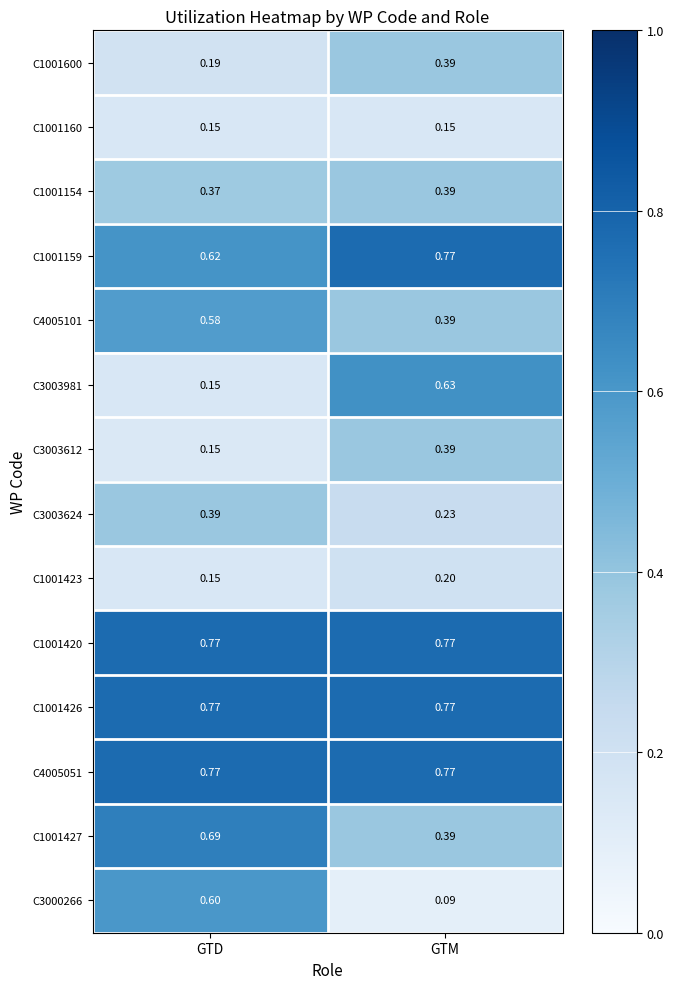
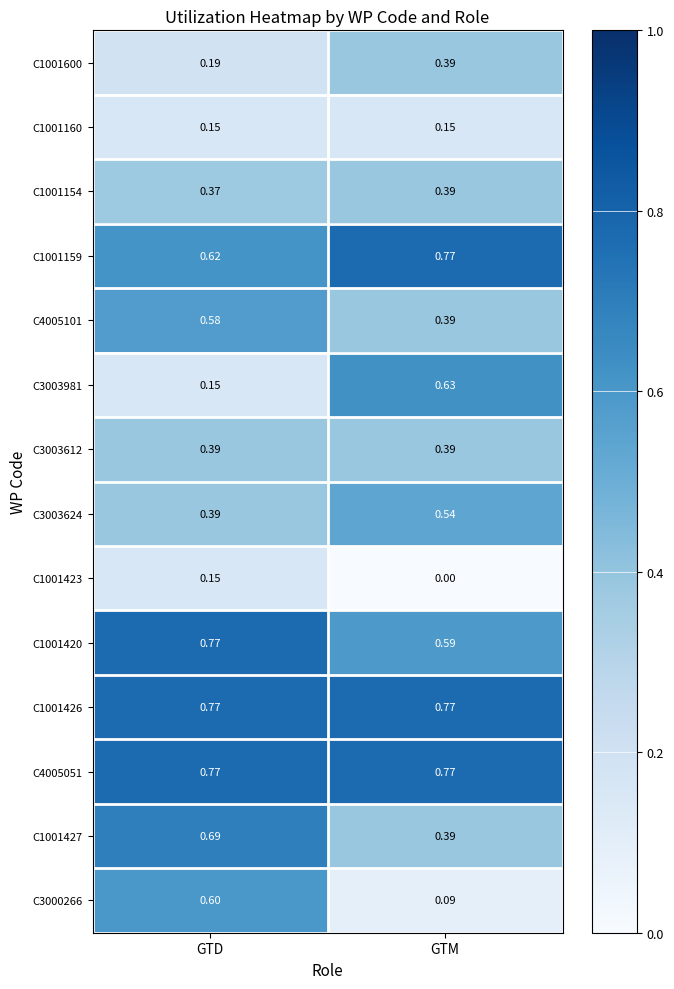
  {
    "C1001600": {
      "GTD": 0.19,
      "GTM": 0.39
    },
    "C1001160": {
      "GTD": 0.15,
      "GTM": 0.15
    },
    "C1001154": {
      "GTD": 0.37,
      "GTM": 0.39
    },
    "C1001159": {
      "GTD": 0.62,
      "GTM": 0.77
    },
    "C4005101": {
      "GTD": 0.58,
      "GTM": 0.39
    },
    "C3003981": {
      "GTD": 0.15,
      "GTM": 0.63
    },
    "C3003612": {
-     "GTD": 0.15,
+     "GTD": 0.39,
      "GTM": 0.39
    },
    "C3003624": {
      "GTD": 0.39,
-     "GTM": 0.23
+     "GTM": 0.54
    },
    "C1001423": {
      "GTD": 0.15,
-     "GTM": 0.20
+     "GTM": 0.00
    },
    "C1001420": {
      "GTD": 0.77,
-     "GTM": 0.77
+     "GTM": 0.59
    },
    "C1001426": {
      "GTD": 0.77,
      "GTM": 0.77
    },
    "C4005051": {
      "GTD": 0.77,
      "GTM": 0.77
    },
    "C1001427": {
      "GTD": 0.69,
      "GTM": 0.39
    },
    "C3000266": {
      "GTD": 0.60,
      "GTM": 0.09
    }
  }
